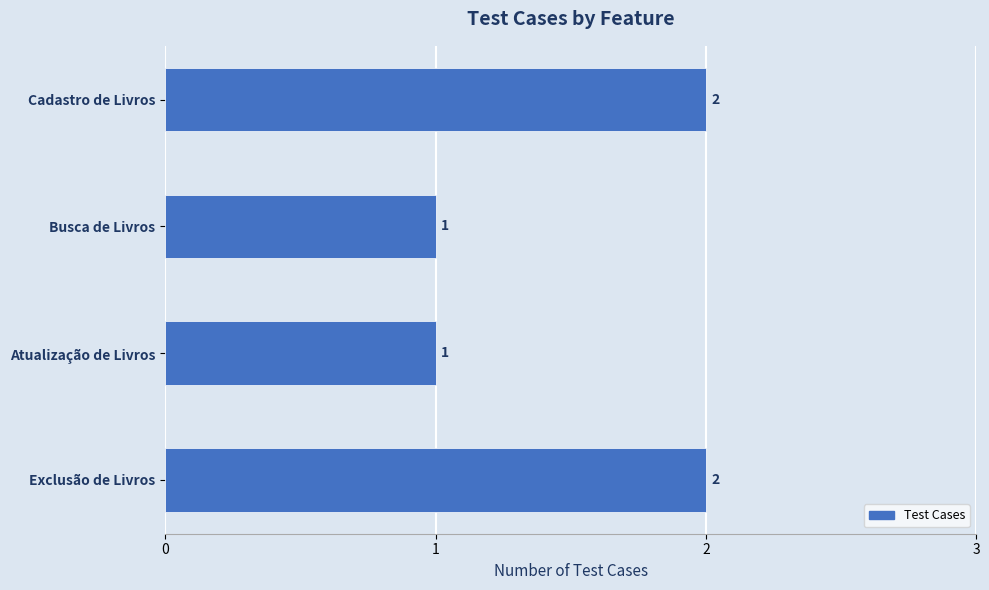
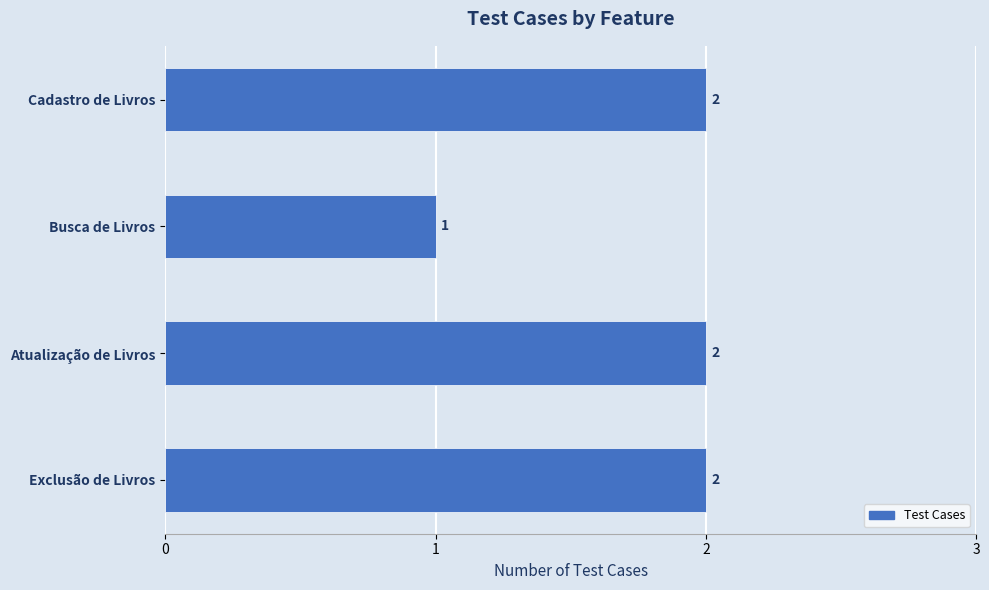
  {
    "Cadastro de Livros": 2,
    "Busca de Livros": 1,
-   "Atualização de Livros": 1,
+   "Atualização de Livros": 2,
    "Exclusão de Livros": 2
  }
